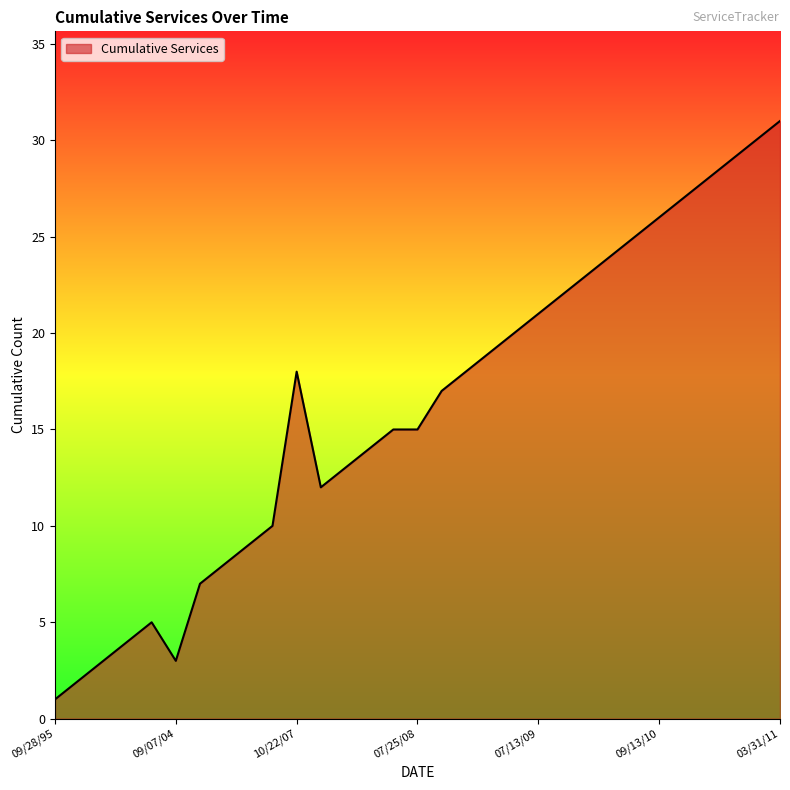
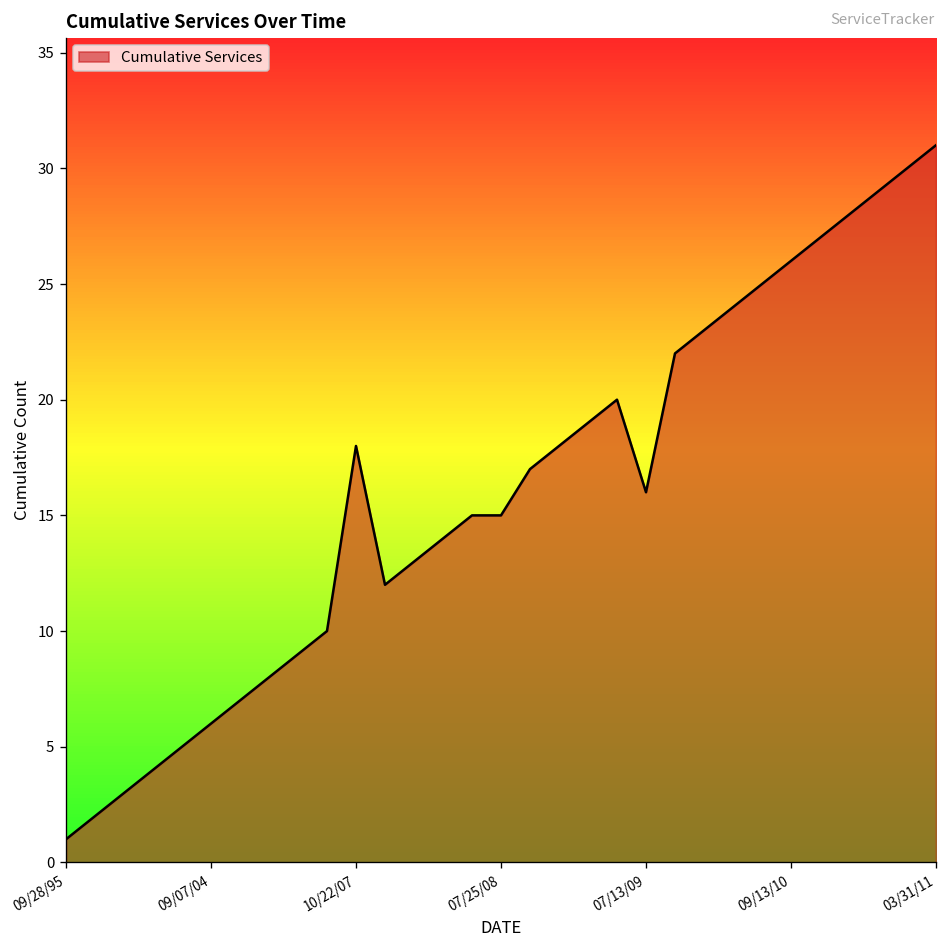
  {
    "09/28/95": 1,
-   "09/07/04": 3,
+   "09/07/04": 6,
    "10/22/07": 18,
    "07/25/08": 15,
-   "07/13/09": 21,
+   "07/13/09": 16,
    "09/13/10": 26,
    "03/31/11": 31
  }
